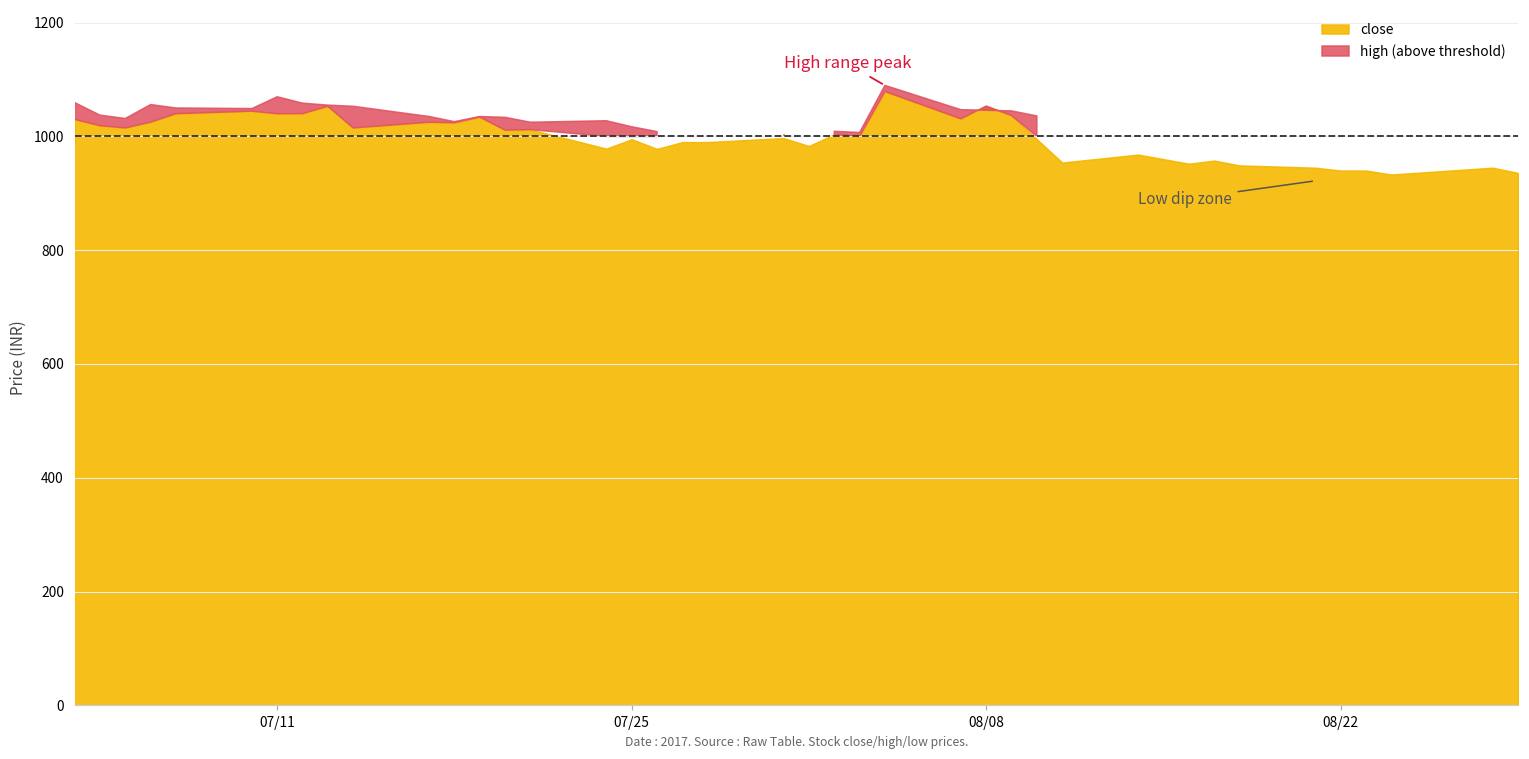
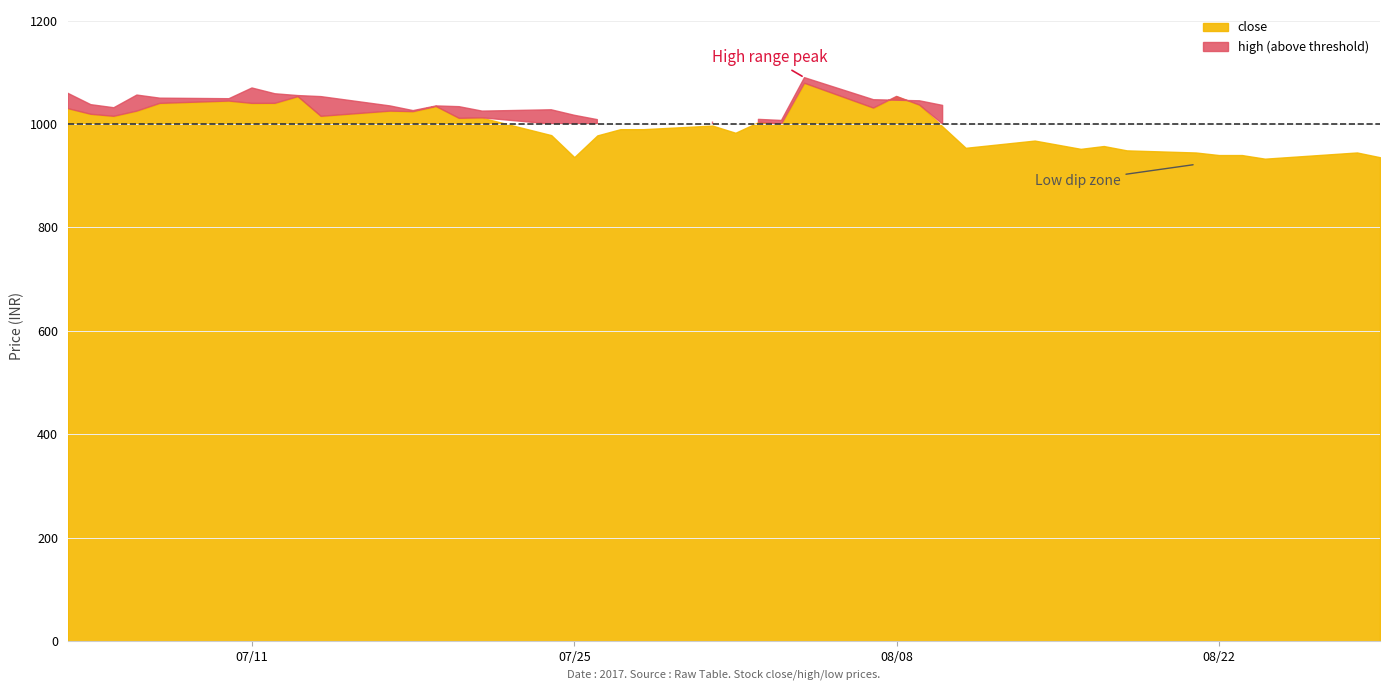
  {
    "07/11": 1040,
-   "07/25": 1000,
+   "07/25": 940,
    "08/08": 1050,
    "08/22": 940
  }
